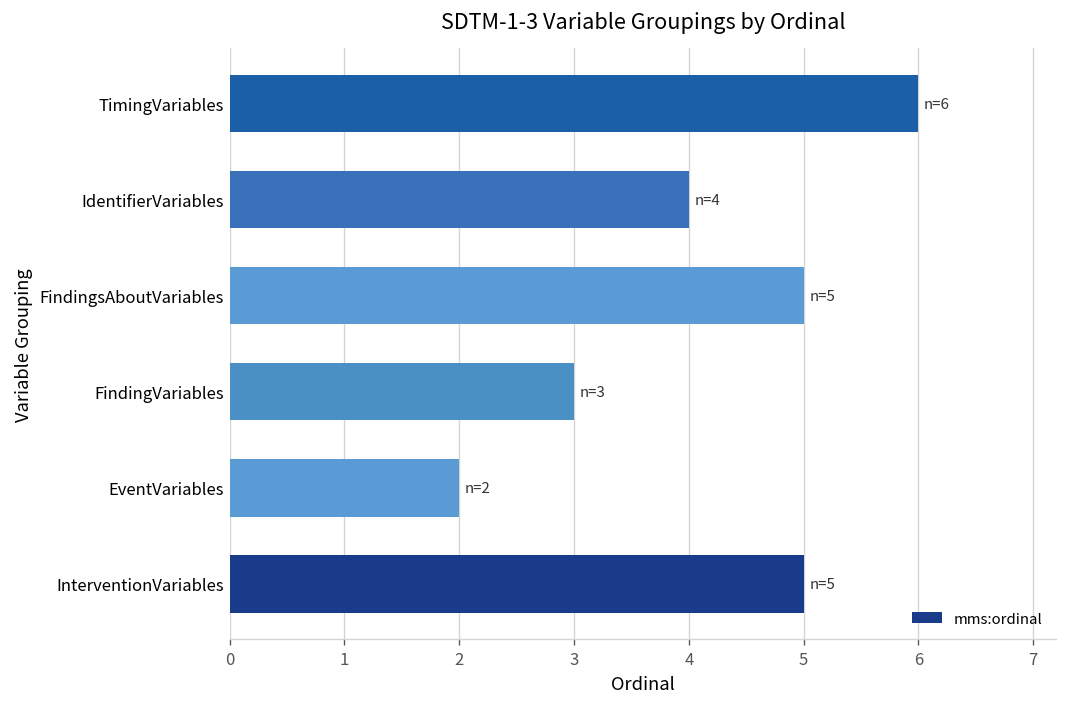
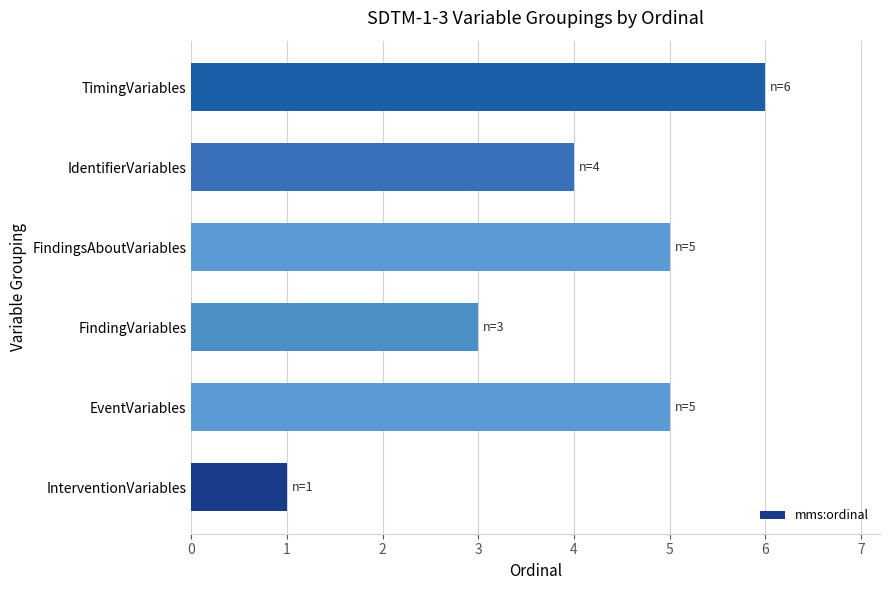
  {
    "TimingVariables": 6,
    "IdentifierVariables": 4,
    "FindingsAboutVariables": 5,
    "FindingVariables": 3,
-   "EventVariables": 2,
-   "InterventionVariables": 5
+   "EventVariables": 5,
+   "InterventionVariables": 1
  }
